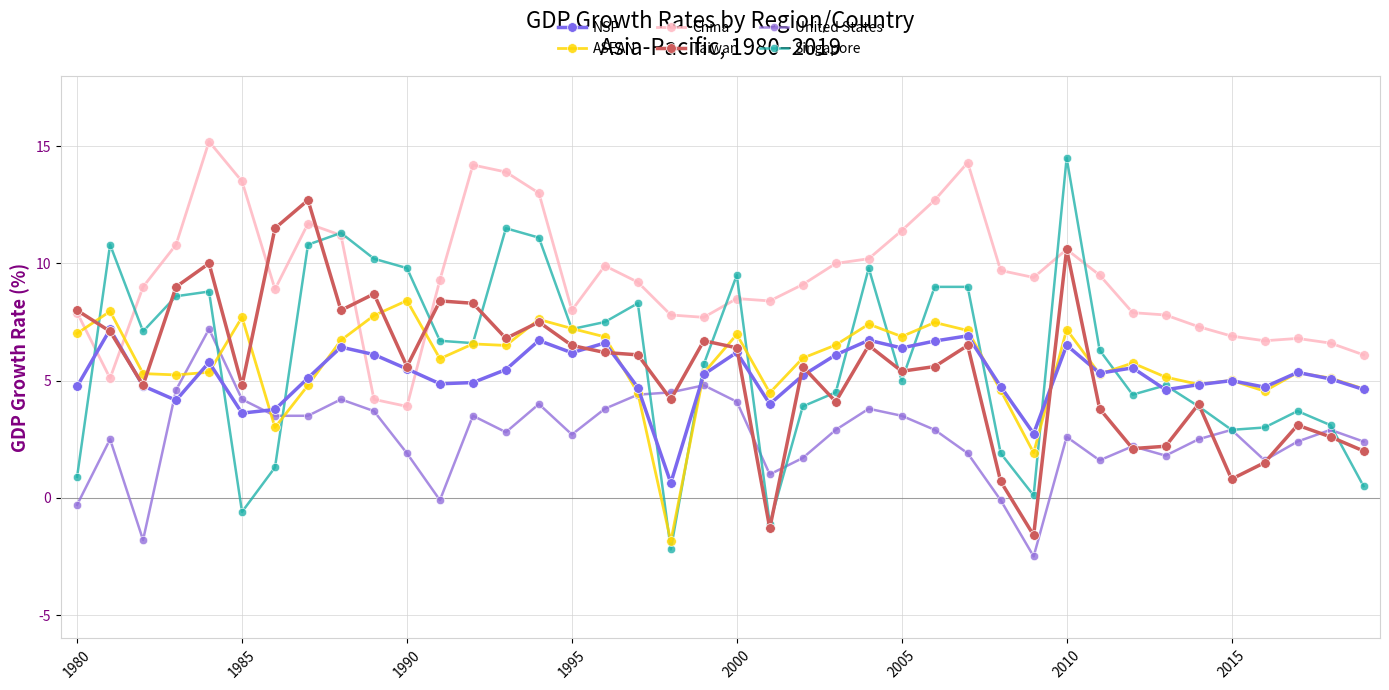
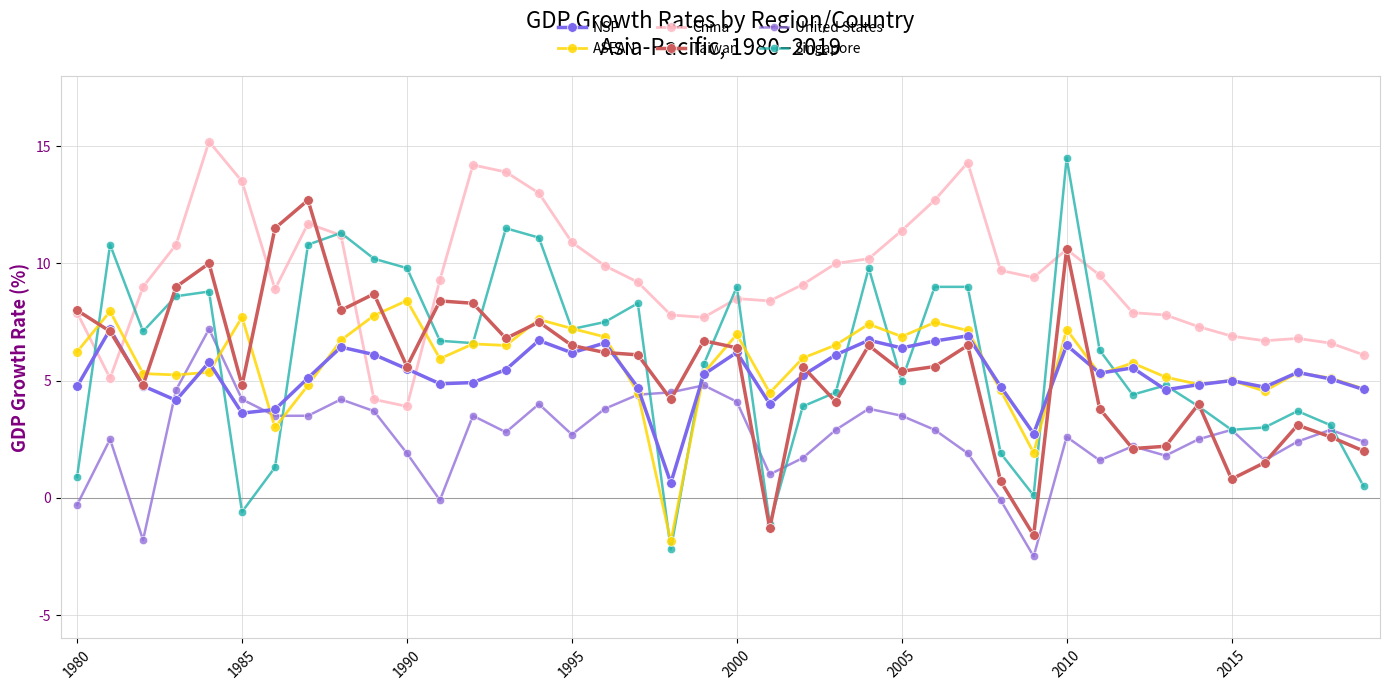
  {
    "ASEAN": {
-     "1980": 7.0,
+     "1980": 6.2,
      "1985": 7.7,
      "1990": 8.4,
      "2000": 7.0,
      "2005": 6.9,
      "2010": 7.2
    },
    "China": {
      "1985": 13.5,
      "1990": 3.9,
-     "1995": 8.0,
+     "1995": 10.9,
      "2000": 8.5,
      "2005": 11.4,
      "2015": 6.9
    },
    "Taiwan": {
      "1985": 4.8,
      "1995": 6.5,
      "2000": 6.4,
      "2005": 5.4,
      "2015": 0.8
    },
    "Singapore": {
      "1980": 0.9,
      "1985": -0.6,
      "1990": 9.8,
-     "2000": 9.5,
+     "2000": 9.0,
      "2005": 5.0,
      "2010": 14.5
    }
  }
